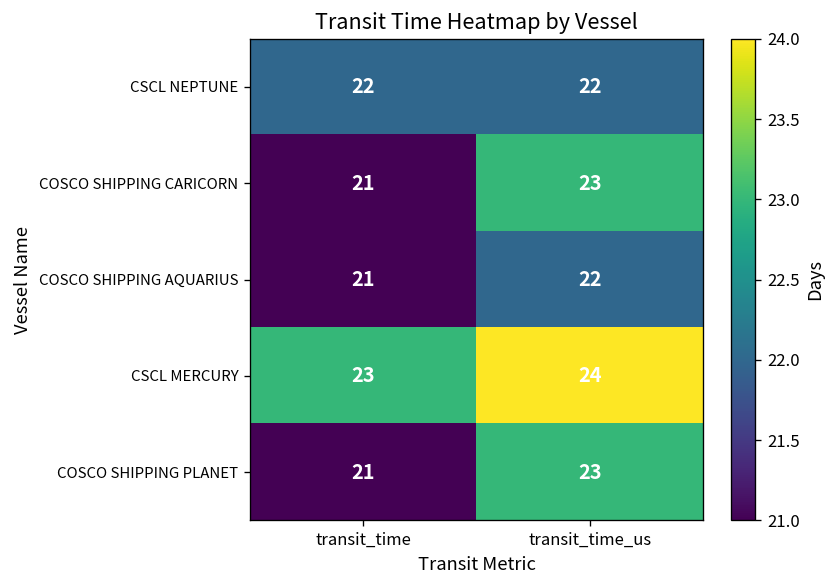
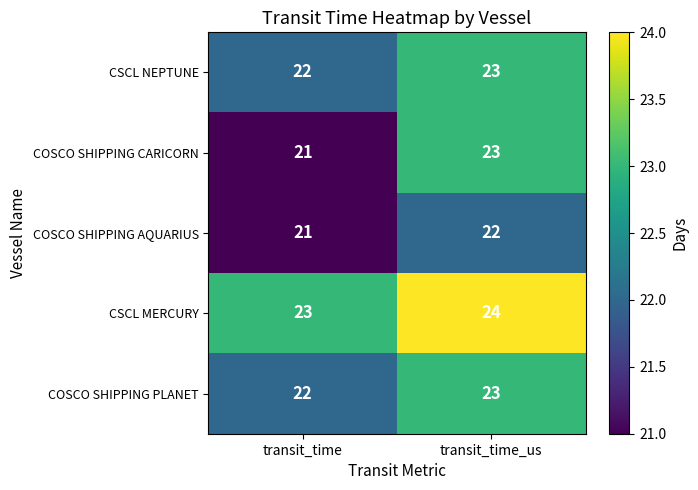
  {
    "CSCL NEPTUNE": {
      "transit_time": 22,
-     "transit_time_us": 22
+     "transit_time_us": 23
    },
    "COSCO SHIPPING CARICORN": {
      "transit_time": 21,
      "transit_time_us": 23
    },
    "COSCO SHIPPING AQUARIUS": {
      "transit_time": 21,
      "transit_time_us": 22
    },
    "CSCL MERCURY": {
      "transit_time": 23,
      "transit_time_us": 24
    },
    "COSCO SHIPPING PLANET": {
-     "transit_time": 21,
+     "transit_time": 22,
      "transit_time_us": 23
    }
  }
